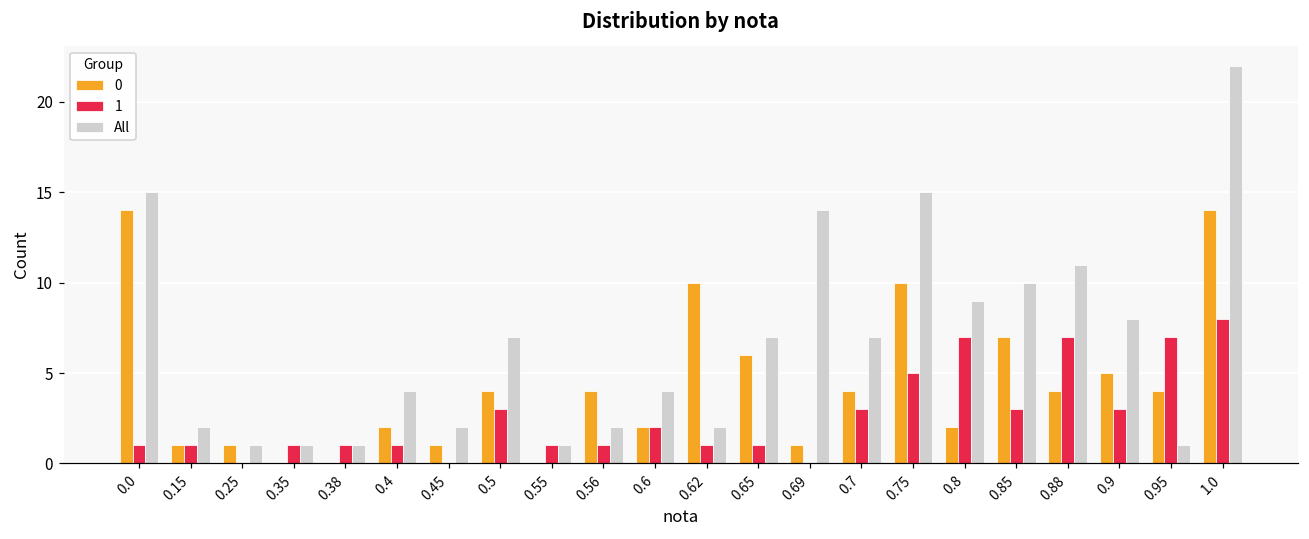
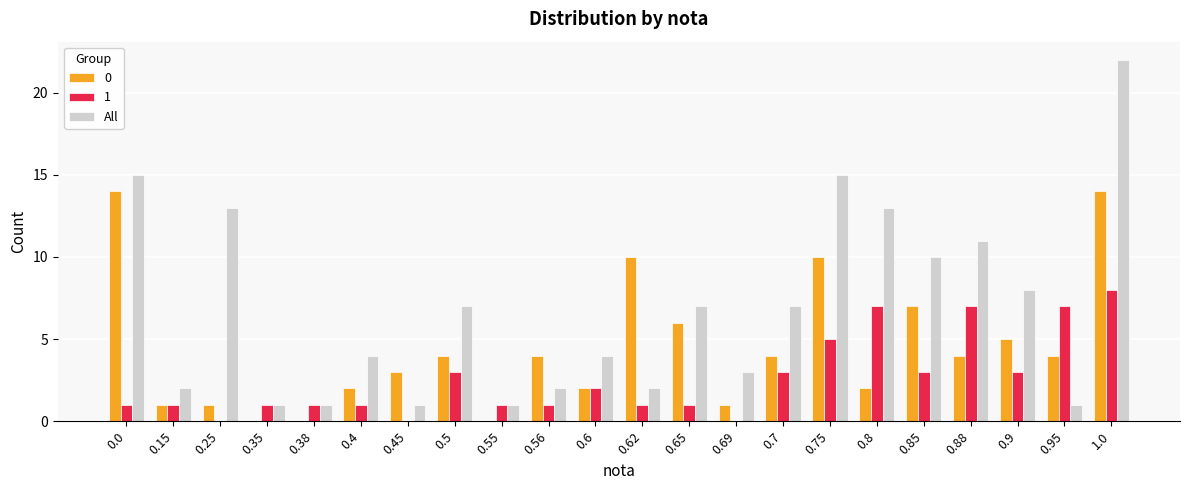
  {
    "0": {
      "0.0": 14,
      "0.15": 1,
      "0.25": 1,
      "0.35": 0,
      "0.38": 0,
      "0.4": 2,
-     "0.45": 1,
+     "0.45": 3,
      "0.5": 4,
      "0.55": 0,
      "0.56": 4,
      "0.6": 2,
      "0.62": 10,
      "0.65": 6,
      "0.69": 1,
      "0.7": 4,
      "0.75": 10,
      "0.8": 2,
      "0.85": 7,
      "0.88": 4,
      "0.9": 5,
      "0.95": 4,
      "1.0": 14
    },
    "1": {
      "0.0": 1,
      "0.15": 1,
      "0.25": 0,
      "0.35": 1,
      "0.38": 1,
      "0.4": 1,
      "0.45": 0,
      "0.5": 3,
      "0.55": 1,
      "0.56": 1,
      "0.6": 2,
      "0.62": 1,
      "0.65": 1,
      "0.69": 0,
      "0.7": 3,
      "0.75": 5,
      "0.8": 7,
      "0.85": 3,
      "0.88": 7,
      "0.9": 3,
      "0.95": 7,
      "1.0": 8
    },
    "All": {
      "0.0": 15,
      "0.15": 2,
-     "0.25": 1,
+     "0.25": 13,
      "0.35": 1,
      "0.38": 1,
      "0.4": 4,
-     "0.45": 2,
+     "0.45": 1,
      "0.5": 7,
      "0.55": 1,
      "0.56": 2,
      "0.6": 4,
      "0.62": 2,
      "0.65": 7,
-     "0.69": 14,
+     "0.69": 3,
      "0.7": 7,
      "0.75": 15,
-     "0.8": 9,
+     "0.8": 13,
      "0.85": 10,
      "0.88": 11,
      "0.9": 8,
      "0.95": 1,
      "1.0": 22
    }
  }
